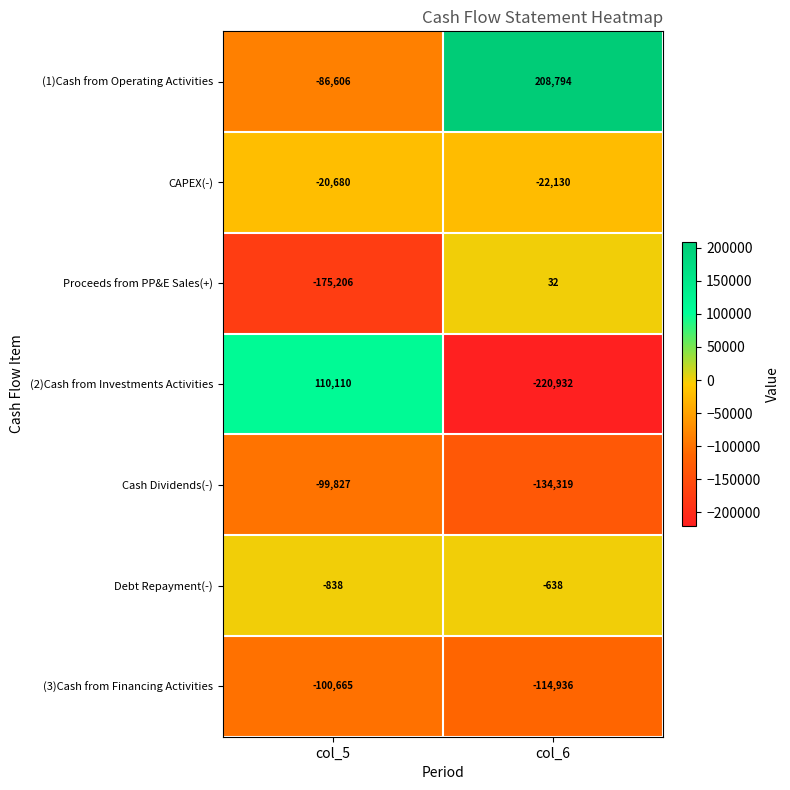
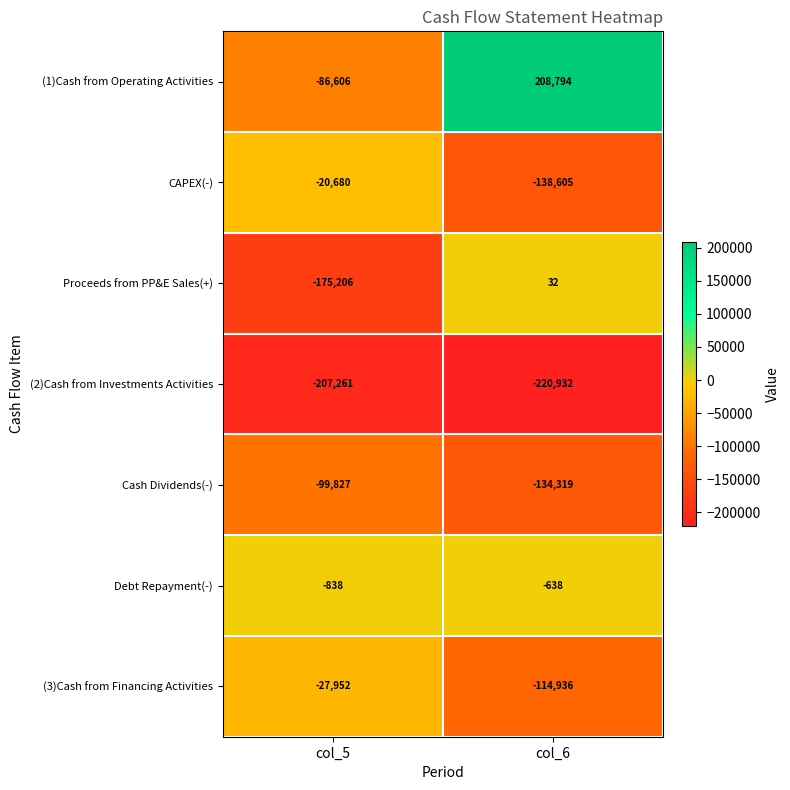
  {
    "(1)Cash from Operating Activities": {
      "col_5": "-86,606",
      "col_6": "208,794"
    },
    "CAPEX(-)": {
      "col_5": "-20,680",
-     "col_6": "-22,130"
+     "col_6": "-138,605"
    },
    "Proceeds from PP&E Sales(+)": {
      "col_5": "-175,206",
      "col_6": "32"
    },
    "(2)Cash from Investments Activities": {
-     "col_5": "110,110",
+     "col_5": "-207,261",
      "col_6": "-220,932"
    },
    "Cash Dividends(-)": {
      "col_5": "-99,827",
      "col_6": "-134,319"
    },
    "Debt Repayment(-)": {
      "col_5": "-838",
      "col_6": "-638"
    },
    "(3)Cash from Financing Activities": {
-     "col_5": "-100,665",
+     "col_5": "-27,952",
      "col_6": "-114,936"
    }
  }
